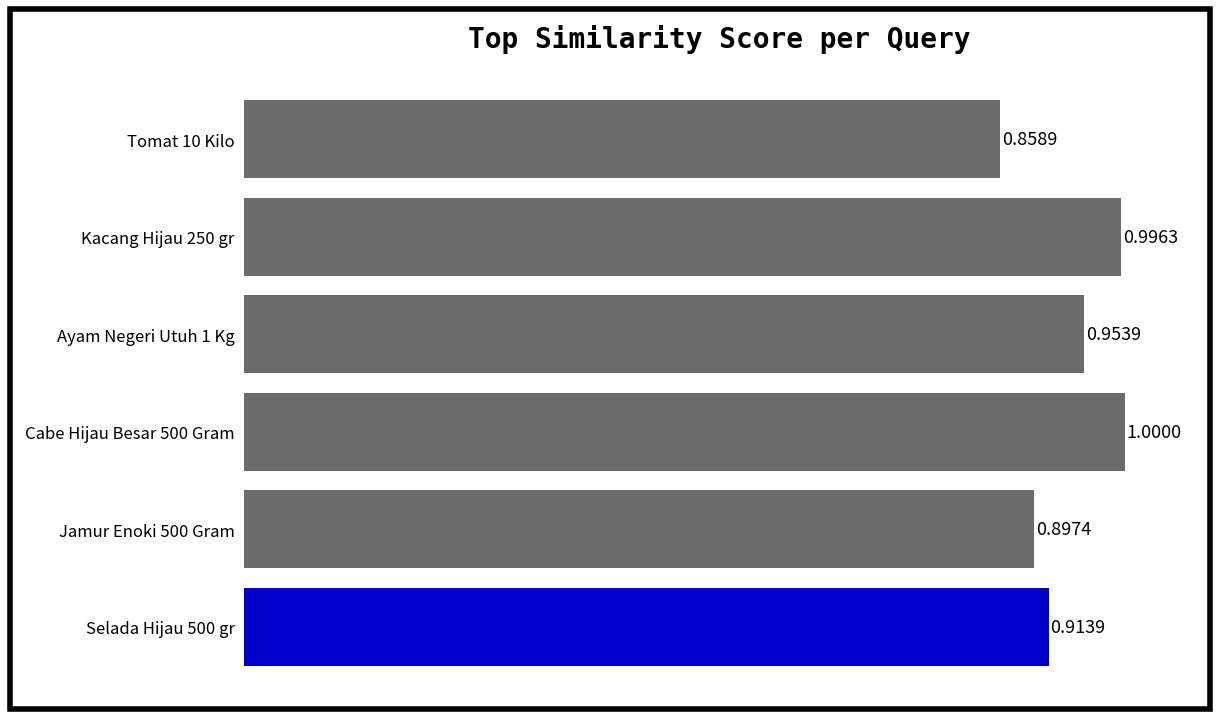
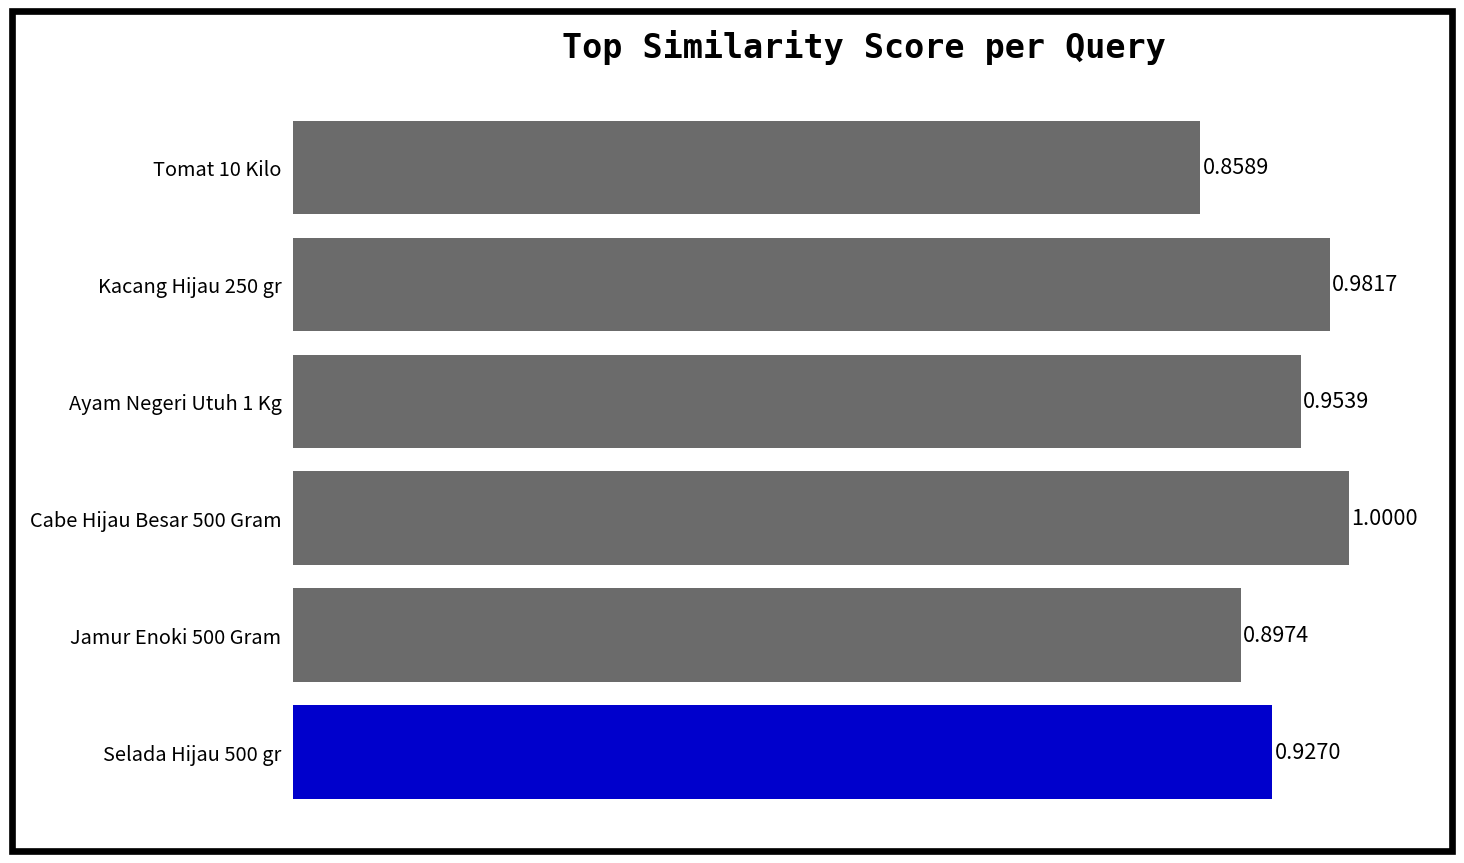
  {
    "Tomat 10 Kilo": 0.8589,
-   "Kacang Hijau 250 gr": 0.9963,
+   "Kacang Hijau 250 gr": 0.9817,
    "Ayam Negeri Utuh 1 Kg": 0.9539,
    "Cabe Hijau Besar 500 Gram": 1.0000,
    "Jamur Enoki 500 Gram": 0.8974,
-   "Selada Hijau 500 gr": 0.9139
+   "Selada Hijau 500 gr": 0.9270
  }
